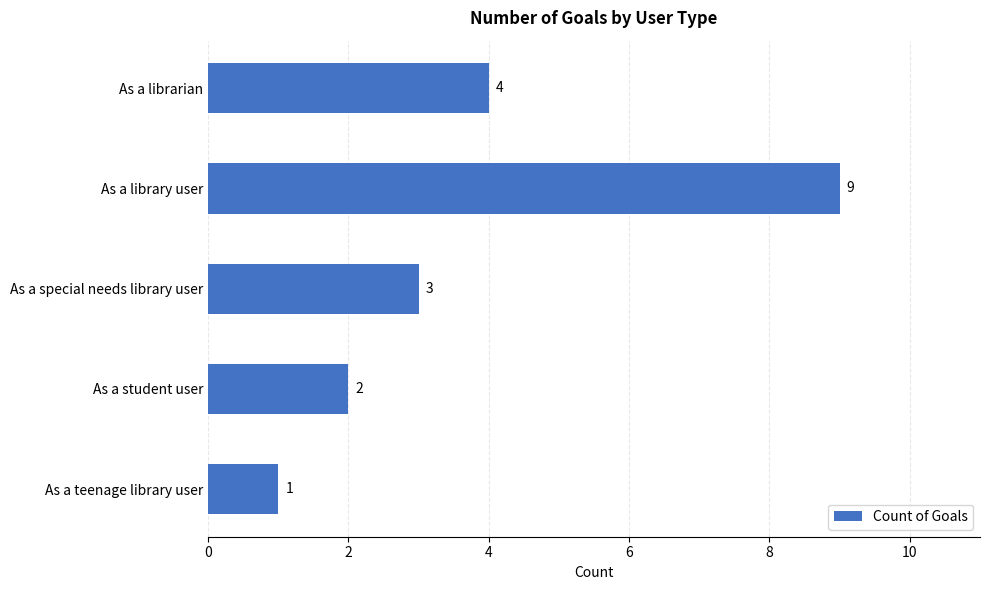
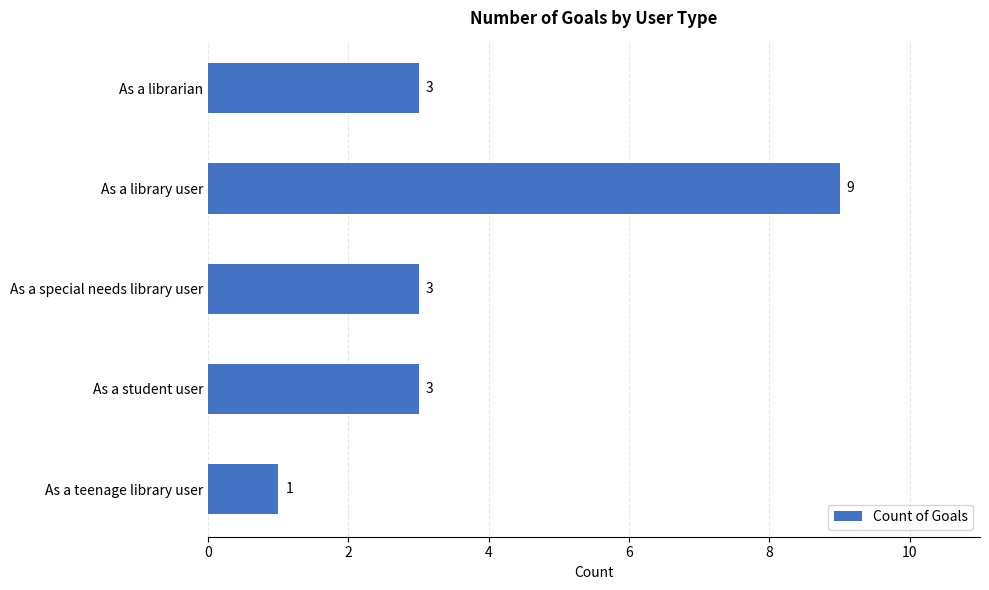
  {
-   "As a librarian": 4,
+   "As a librarian": 3,
    "As a library user": 9,
    "As a special needs library user": 3,
-   "As a student user": 2,
+   "As a student user": 3,
    "As a teenage library user": 1
  }
